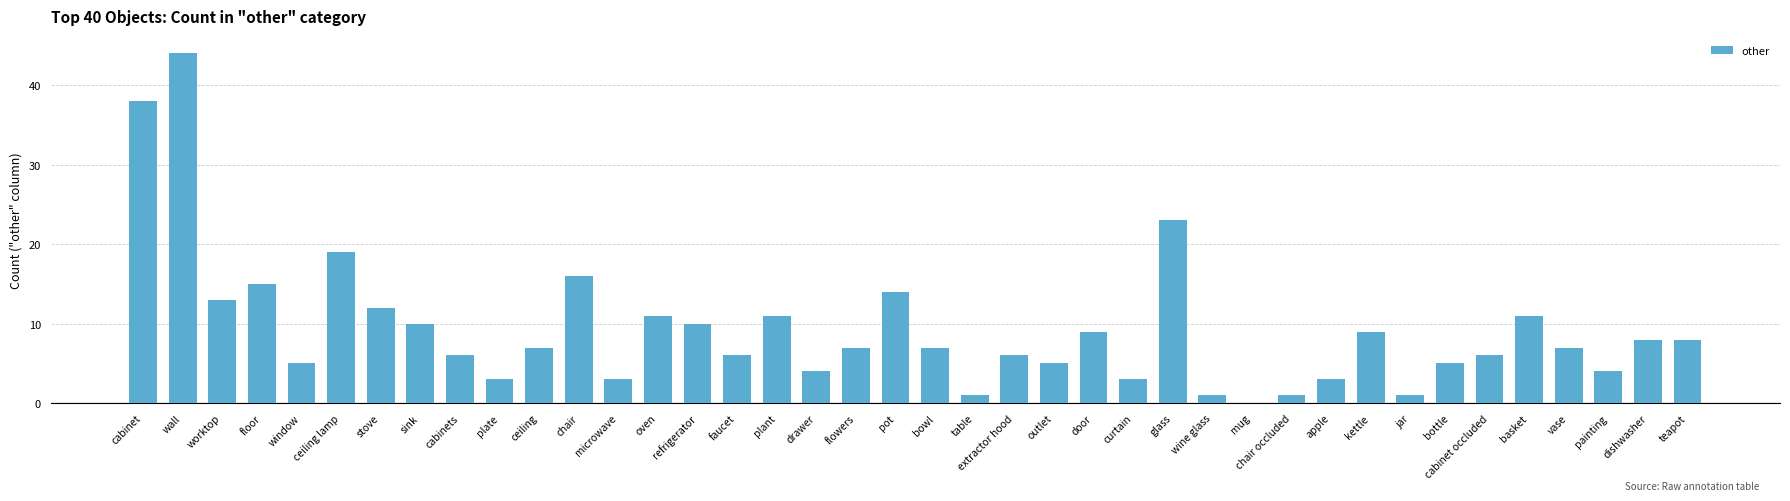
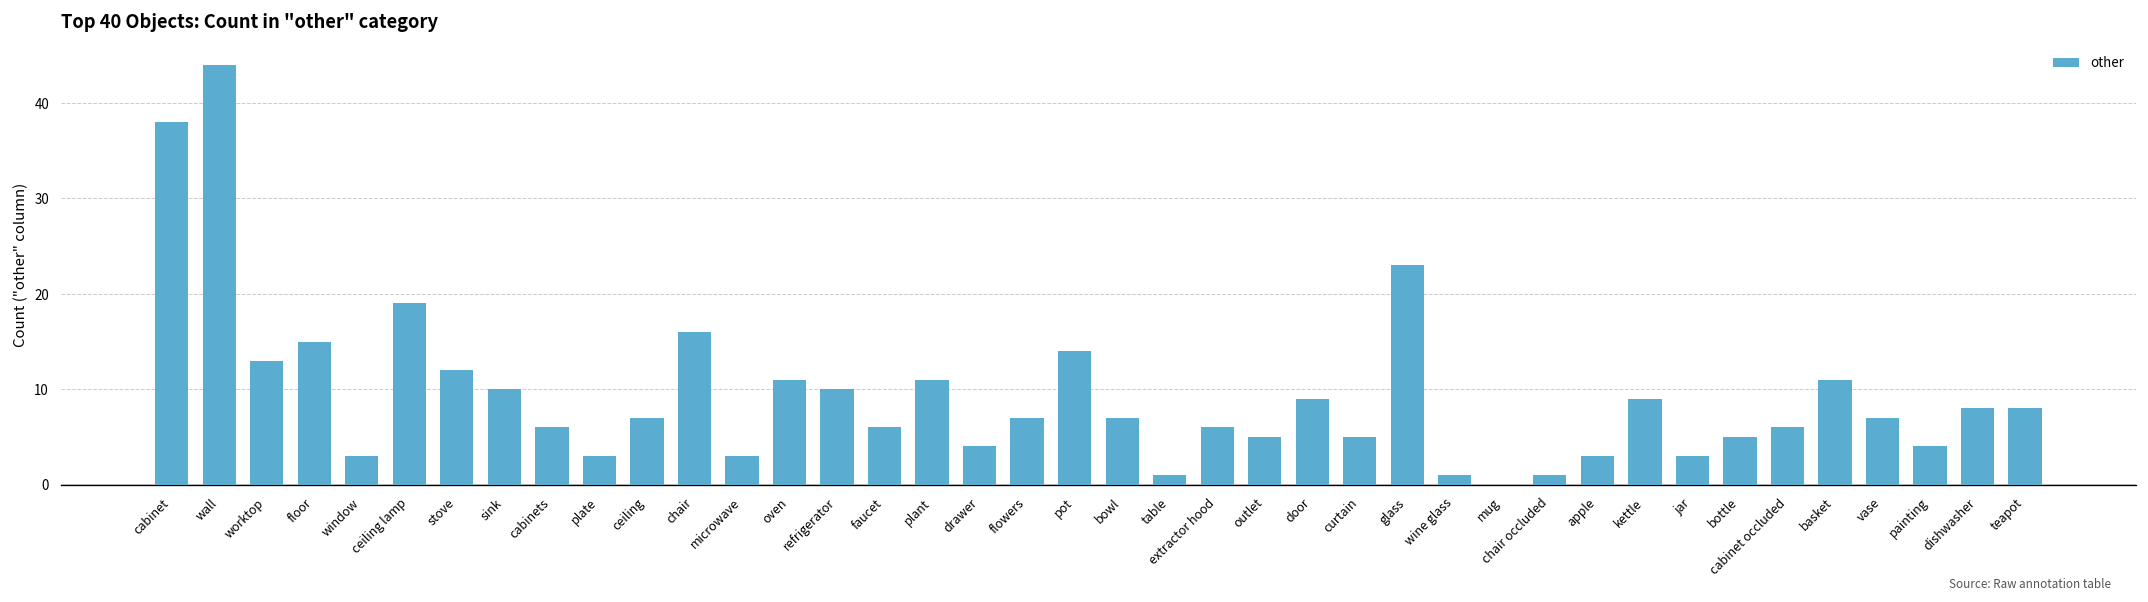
  {
    "cabinet": 38,
    "wall": 44,
    "worktop": 13,
    "floor": 15,
-   "window": 5,
+   "window": 3,
    "ceiling lamp": 19,
    "stove": 12,
    "sink": 10,
    "cabinets": 6,
    "plate": 3,
    "ceiling": 7,
    "chair": 16,
    "microwave": 3,
    "oven": 11,
    "refrigerator": 10,
    "faucet": 6,
    "plant": 11,
    "drawer": 4,
    "flowers": 7,
    "pot": 14,
    "bowl": 7,
    "table": 1,
    "extractor hood": 6,
    "outlet": 5,
    "door": 9,
-   "curtain": 3,
+   "curtain": 5,
    "glass": 23,
    "wine glass": 1,
    "mug": 0,
    "chair occluded": 1,
    "apple": 3,
    "kettle": 9,
-   "jar": 1,
+   "jar": 3,
    "bottle": 5,
    "cabinet occluded": 6,
    "basket": 11,
    "vase": 7,
    "painting": 4,
    "dishwasher": 8,
    "teapot": 8
  }
